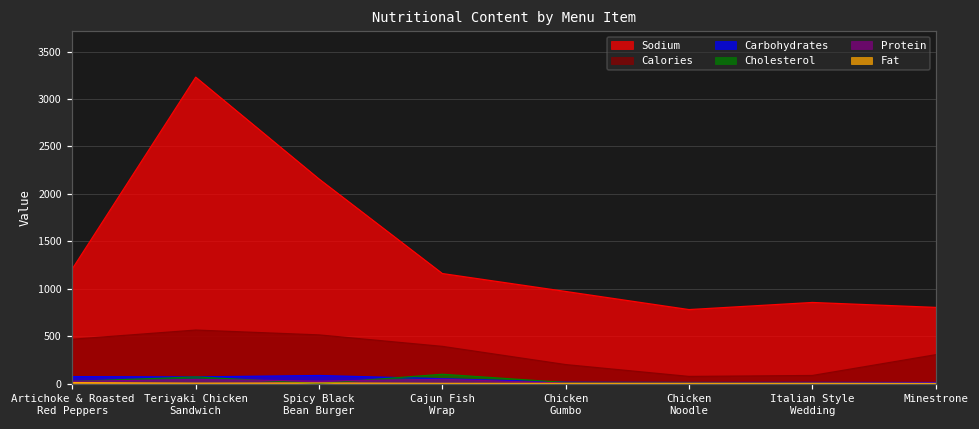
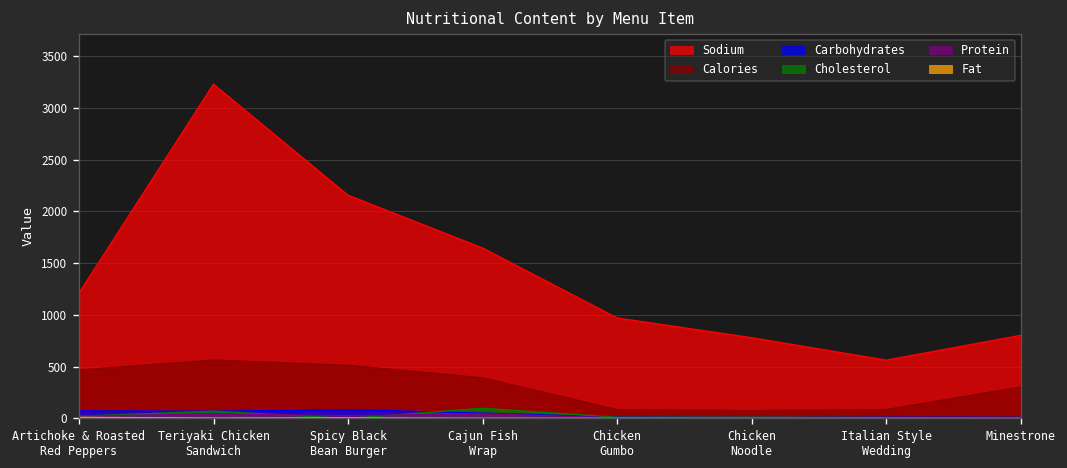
  {
    "Sodium": {
      "Artichoke & Roasted Red Peppers": 1200,
      "Teriyaki Chicken Sandwich": 3200,
      "Spicy Black Bean Burger": 2200,
-     "Cajun Fish Wrap": 1200,
+     "Cajun Fish Wrap": 1600,
      "Chicken Gumbo": 1000,
      "Chicken Noodle": 800,
-     "Italian Style Wedding": 900,
+     "Italian Style Wedding": 600,
      "Minestrone": 800
    },
    "Calories": {
      "Artichoke & Roasted Red Peppers": 500,
      "Teriyaki Chicken Sandwich": 600,
      "Spicy Black Bean Burger": 500,
      "Cajun Fish Wrap": 400,
-     "Chicken Gumbo": 200,
+     "Chicken Gumbo": 100,
      "Chicken Noodle": 100,
      "Italian Style Wedding": 100,
      "Minestrone": 300
    },
    "Carbohydrates": {
      "Artichoke & Roasted Red Peppers": 100,
      "Spicy Black Bean Burger": 100
    },
    "Cholesterol": {
      "Cajun Fish Wrap": 100
    },
    "Fat": {
      "Teriyaki Chicken Sandwich": 0,
      "Cajun Fish Wrap": 0
    }
  }
